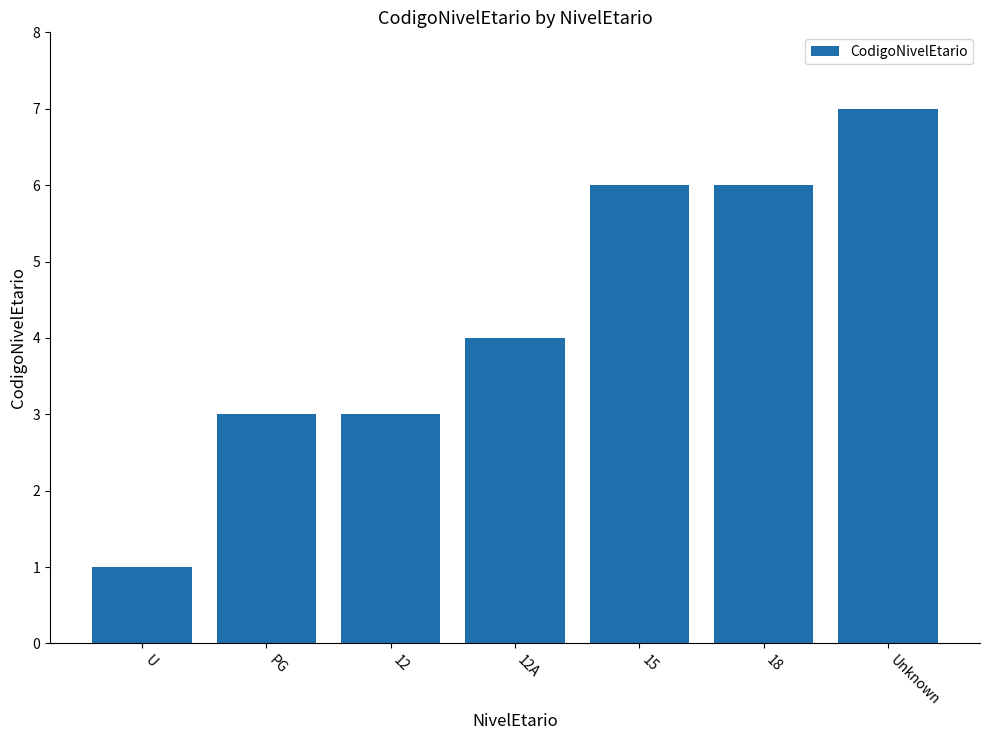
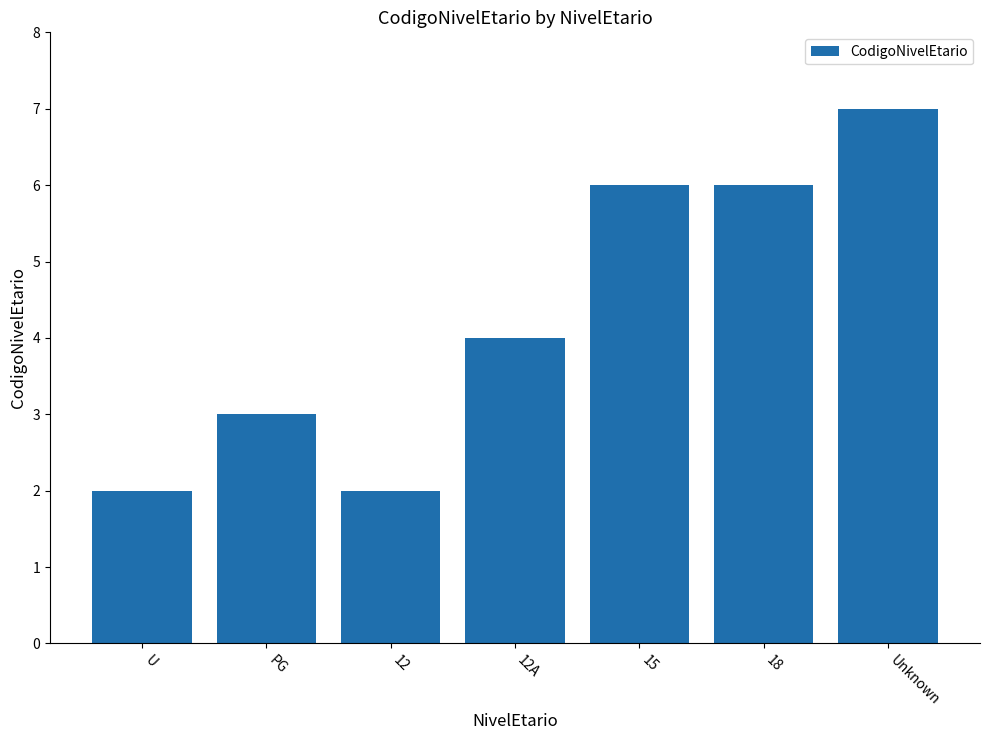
  {
-   "U": 1,
+   "U": 2,
    "PG": 3,
-   "12": 3,
+   "12": 2,
    "12A": 4,
    "15": 6,
    "18": 6,
    "Unknown": 7
  }
